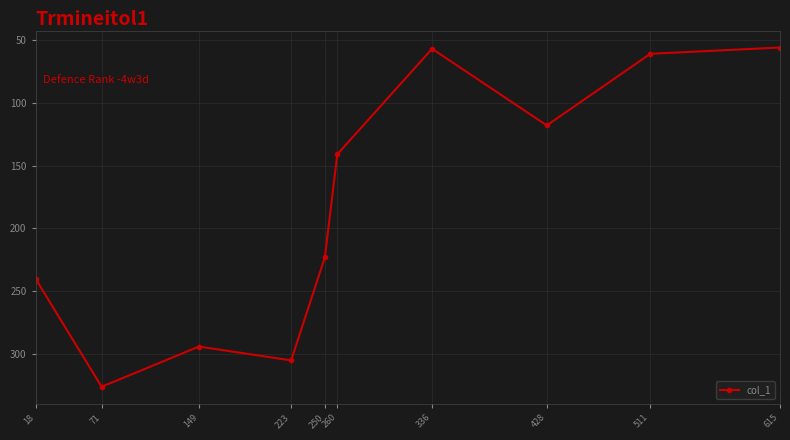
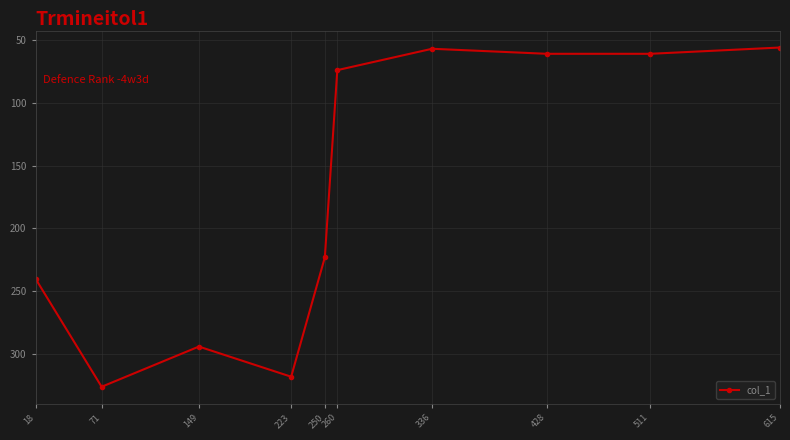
  {
    "18": 240,
    "71": 326,
    "149": 294,
-   "223": 305,
+   "223": 318,
    "250": 223,
-   "260": 141,
+   "260": 74,
    "336": 57,
-   "428": 118,
+   "428": 61,
    "511": 61,
    "615": 56
  }
